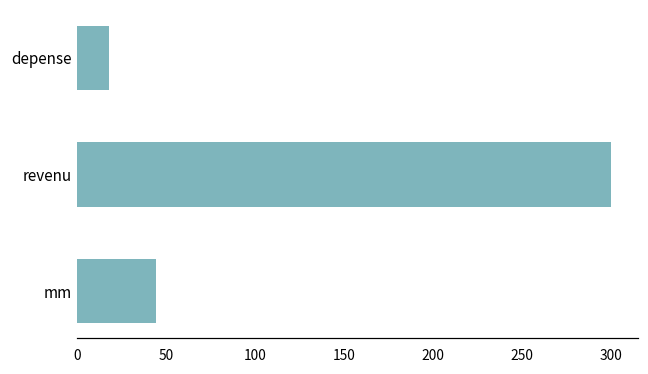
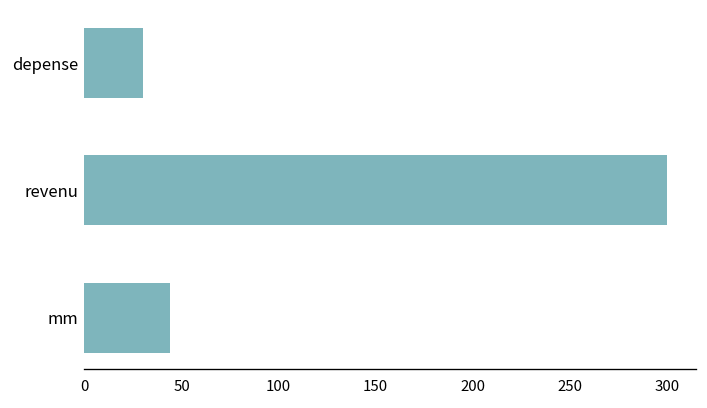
  {
-   "depense": 18,
+   "depense": 30,
    "revenu": 300,
    "mm": 44
  }
